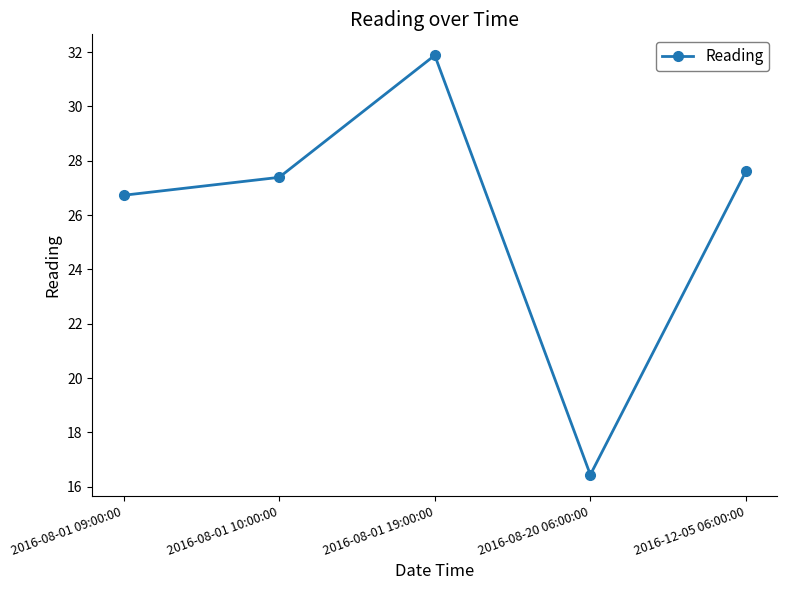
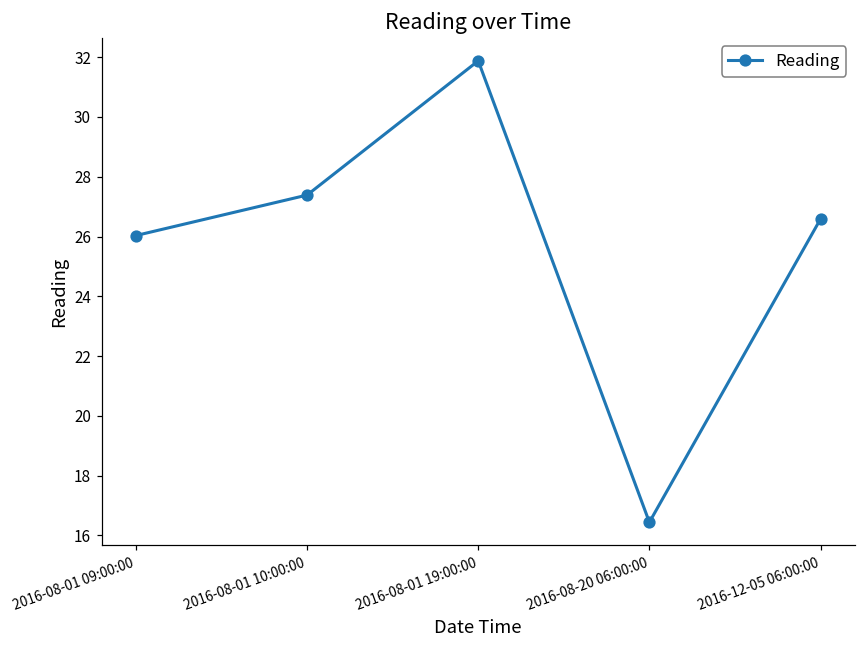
  {
-   "2016-08-01 09:00:00": 26.7,
+   "2016-08-01 09:00:00": 26.0,
    "2016-08-01 10:00:00": 27.4,
    "2016-08-01 19:00:00": 31.9,
    "2016-08-20 06:00:00": 16.4,
-   "2016-12-05 06:00:00": 27.6
+   "2016-12-05 06:00:00": 26.6
  }
